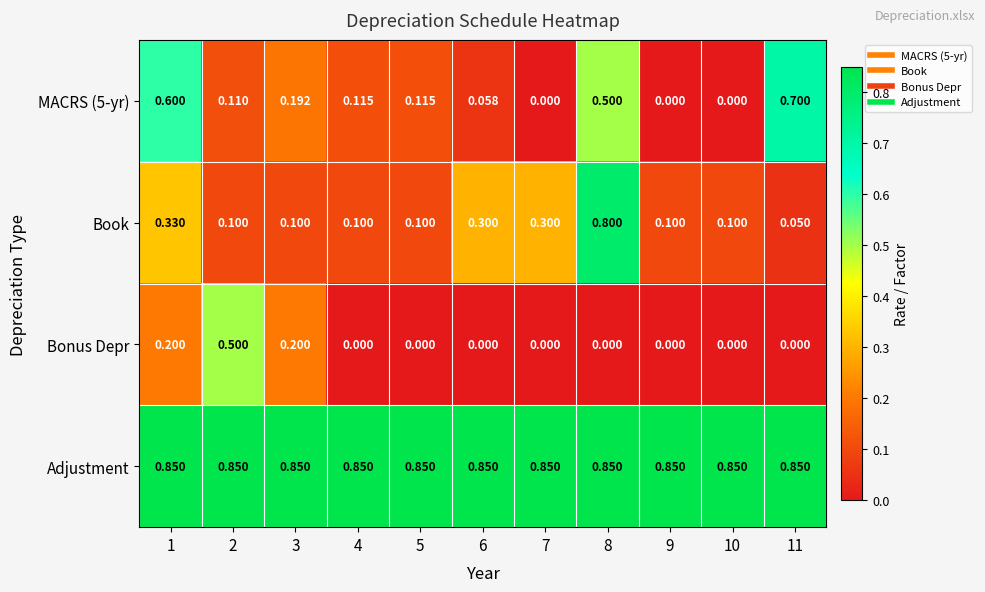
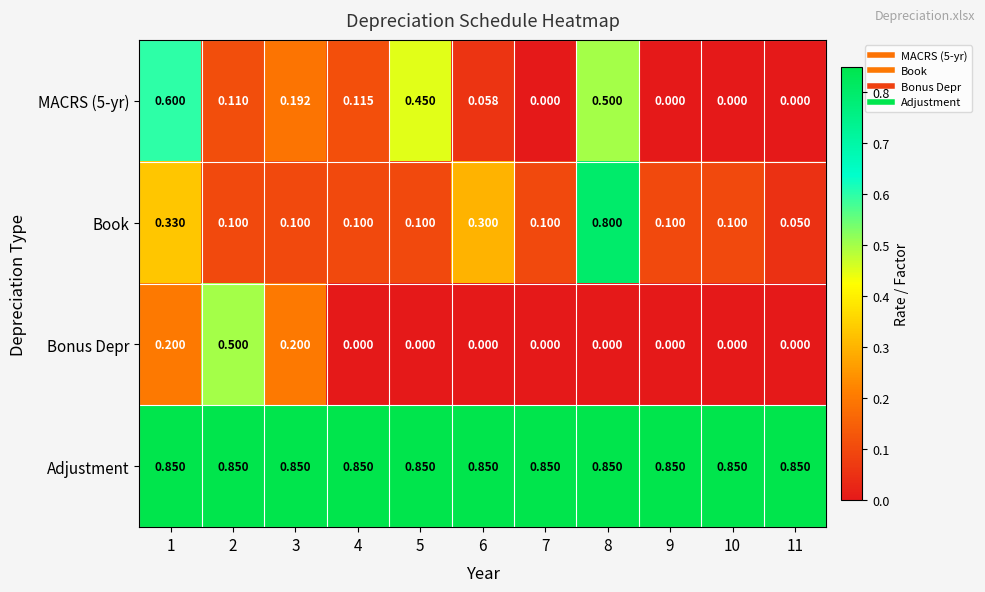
  {
    "MACRS (5-yr)": {
      "1": 0.600,
      "2": 0.110,
      "3": 0.192,
      "4": 0.115,
-     "5": 0.115,
+     "5": 0.450,
      "6": 0.058,
      "7": 0.000,
      "8": 0.500,
      "9": 0.000,
      "10": 0.000,
-     "11": 0.700
+     "11": 0.000
    },
    "Book": {
      "1": 0.330,
      "2": 0.100,
      "3": 0.100,
      "4": 0.100,
      "5": 0.100,
      "6": 0.300,
-     "7": 0.300,
+     "7": 0.100,
      "8": 0.800,
      "9": 0.100,
      "10": 0.100,
      "11": 0.050
    },
    "Bonus Depr": {
      "1": 0.200,
      "2": 0.500,
      "3": 0.200,
      "4": 0.000,
      "5": 0.000,
      "6": 0.000,
      "7": 0.000,
      "8": 0.000,
      "9": 0.000,
      "10": 0.000,
      "11": 0.000
    },
    "Adjustment": {
      "1": 0.850,
      "2": 0.850,
      "3": 0.850,
      "4": 0.850,
      "5": 0.850,
      "6": 0.850,
      "7": 0.850,
      "8": 0.850,
      "9": 0.850,
      "10": 0.850,
      "11": 0.850
    }
  }
